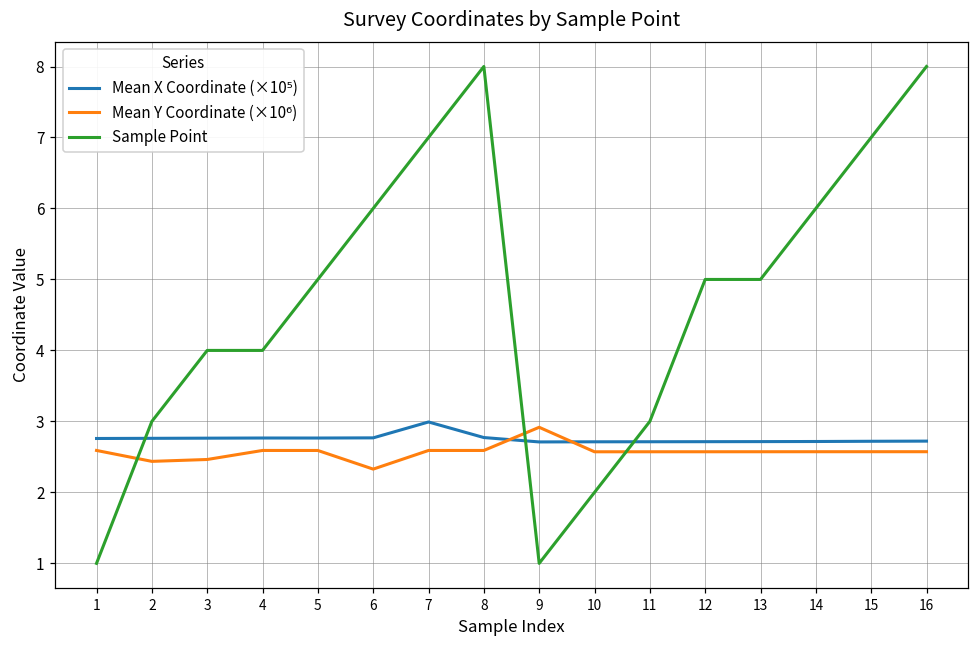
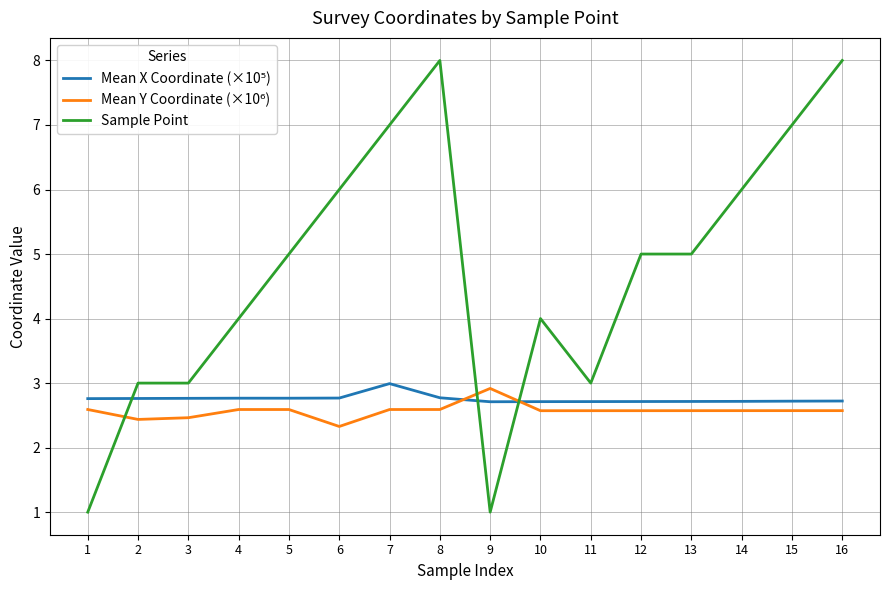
  {
    "Mean X Coordinate (×10⁵)": {
      "1": 2.8,
      "2": 2.8,
      "3": 2.8,
      "4": 2.8,
      "5": 2.8,
      "6": 2.8,
      "7": 3,
      "8": 2.8,
      "9": 2.7,
      "10": 2.7,
      "11": 2.7,
      "12": 2.7,
      "13": 2.7,
      "14": 2.7,
      "15": 2.7,
      "16": 2.7
    },
    "Mean Y Coordinate (×10⁶)": {
      "1": 2.6,
      "2": 2.4,
      "3": 2.5,
      "4": 2.6,
      "5": 2.6,
      "6": 2.3,
      "7": 2.6,
      "8": 2.6,
      "9": 2.9,
      "10": 2.6,
      "11": 2.6,
      "12": 2.6,
      "13": 2.6,
      "14": 2.6,
      "15": 2.6,
      "16": 2.6
    },
    "Sample Point": {
      "1": 1,
      "2": 3,
-     "3": 4,
+     "3": 3,
      "4": 4,
      "5": 5,
      "6": 6,
      "7": 7,
      "8": 8,
      "9": 1,
-     "10": 2,
+     "10": 4,
      "11": 3,
      "12": 5,
      "13": 5,
      "14": 6,
      "15": 7,
      "16": 8
    }
  }
